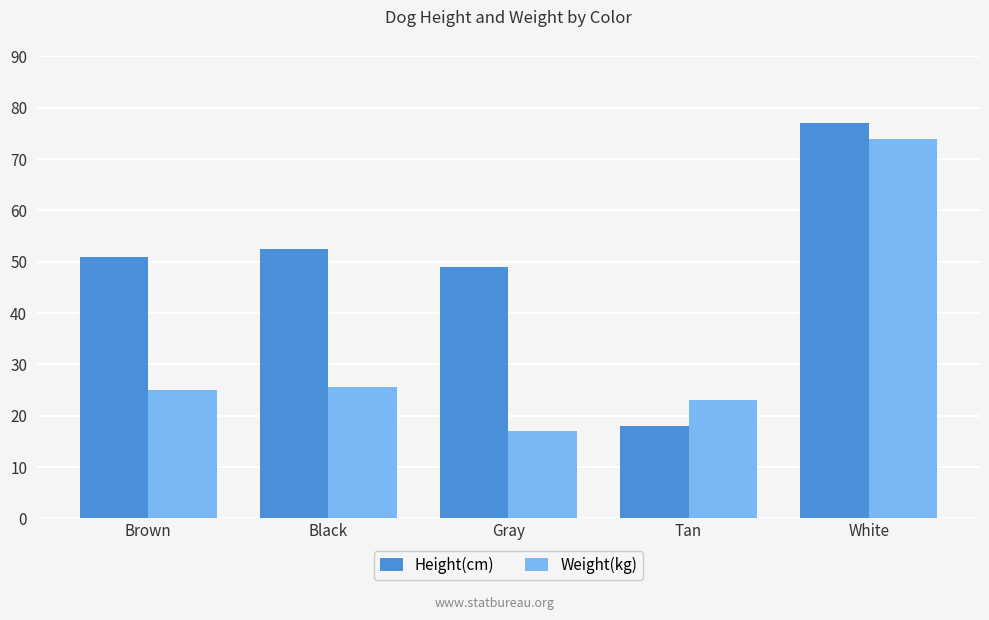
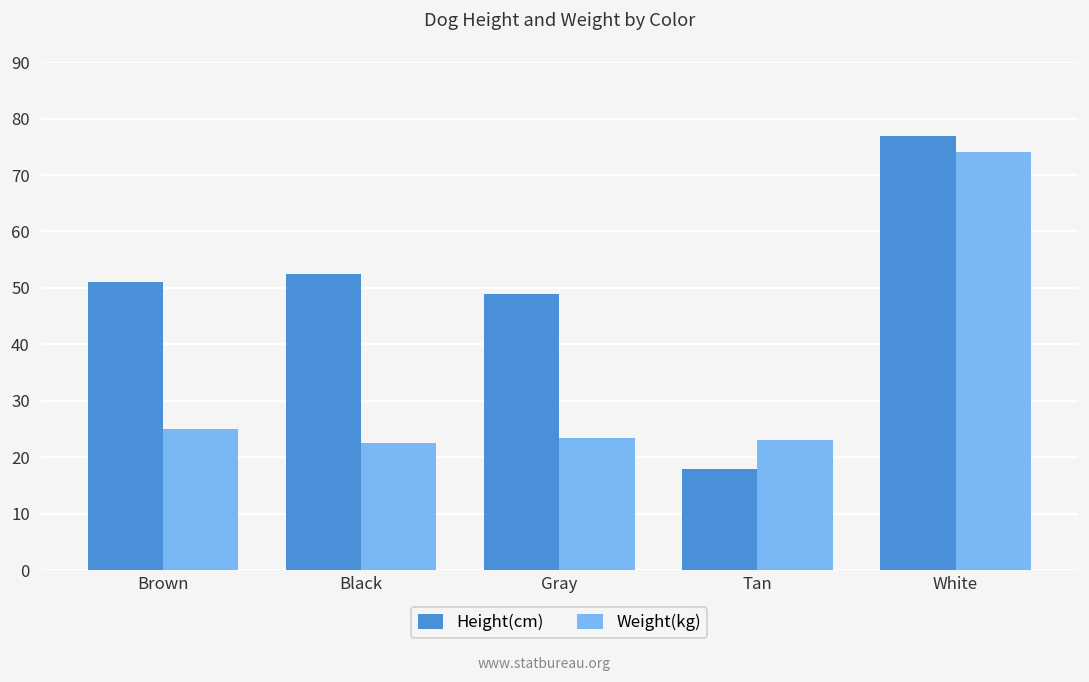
  {
    "Height(cm)": {
      "Brown": 51,
      "Black": 53,
      "Gray": 49,
      "Tan": 18,
      "White": 77
    },
    "Weight(kg)": {
      "Brown": 25,
-     "Black": 26,
-     "Gray": 17,
+     "Black": 23,
+     "Gray": 23,
      "Tan": 23,
      "White": 74
    }
  }
